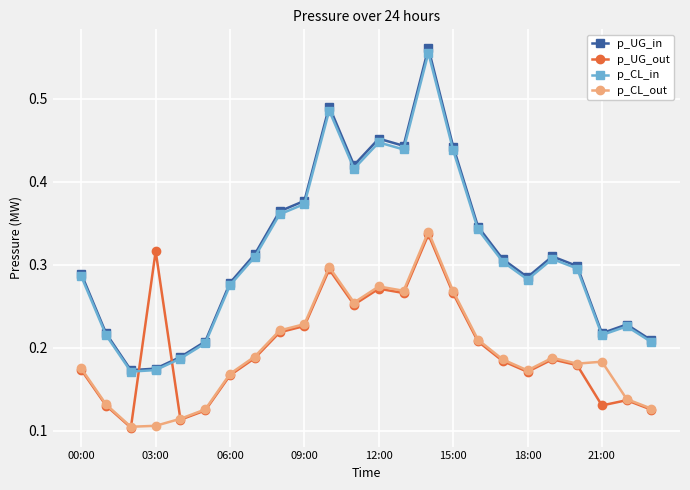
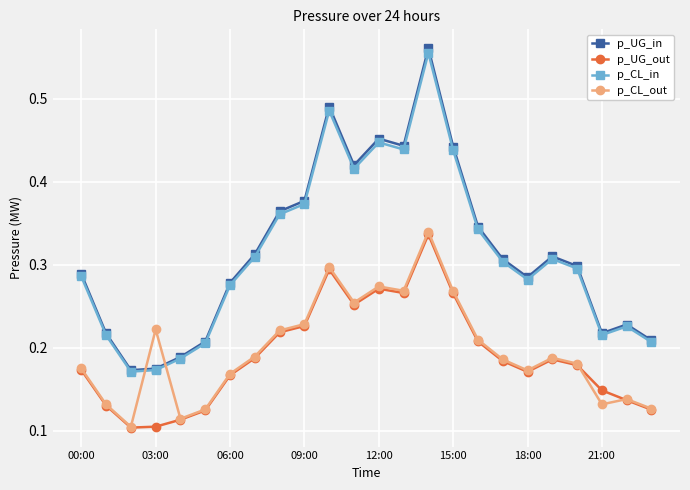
  {
    "p_UG_in": {
      "09:00": 0.38,
      "12:00": 0.45,
      "15:00": 0.44
    },
    "p_UG_out": {
-     "03:00": 0.32,
-     "21:00": 0.13
+     "03:00": 0.10,
+     "21:00": 0.15
    },
    "p_CL_in": {
      "09:00": 0.37,
      "12:00": 0.45,
      "15:00": 0.44
    },
    "p_CL_out": {
-     "03:00": 0.11,
-     "21:00": 0.18
+     "03:00": 0.22,
+     "21:00": 0.13
    }
  }
